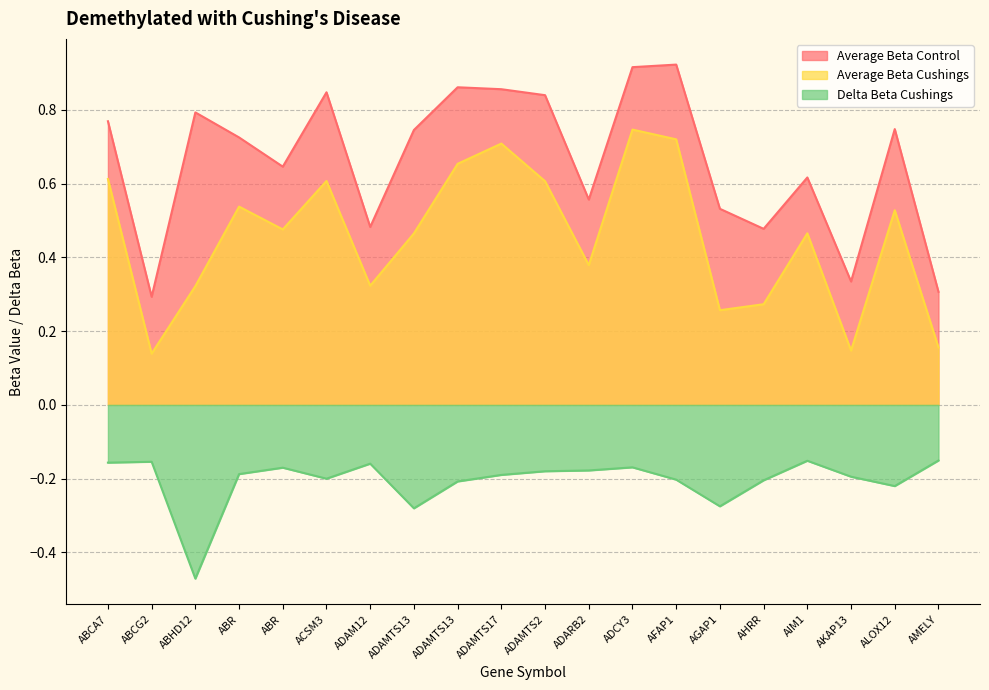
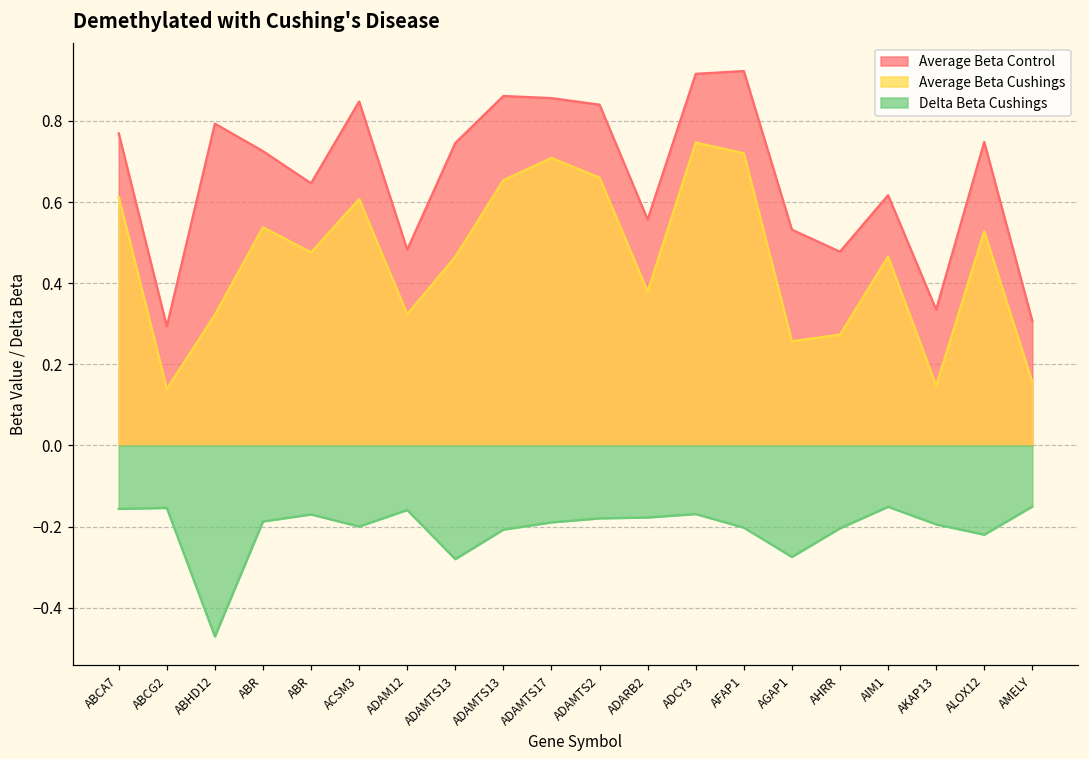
  {
    "Average Beta Control": {
      "ABCA7": 0.77,
      "ABCG2": 0.29,
      "ABHD12": 0.79,
      "ACSM3": 0.85,
      "ADAM12": 0.48,
      "ADAMTS17": 0.86,
      "ADAMTS2": 0.84,
      "ADARB2": 0.56,
      "ADCY3": 0.92,
      "AFAP1": 0.92,
      "AGAP1": 0.53,
      "AHRR": 0.48,
      "AIM1": 0.62,
      "AKAP13": 0.33,
      "ALOX12": 0.75,
      "AMELY": 0.31
    },
    "Average Beta Cushings": {
      "ABCA7": 0.61,
      "ABCG2": 0.14,
      "ABHD12": 0.32,
      "ACSM3": 0.61,
      "ADAM12": 0.32,
      "ADAMTS17": 0.71,
-     "ADAMTS2": 0.61,
+     "ADAMTS2": 0.66,
      "ADARB2": 0.38,
      "ADCY3": 0.75,
      "AFAP1": 0.72,
      "AGAP1": 0.26,
      "AHRR": 0.27,
      "AIM1": 0.47,
      "AKAP13": 0.15,
      "ALOX12": 0.53,
      "AMELY": 0.16
    }
  }
